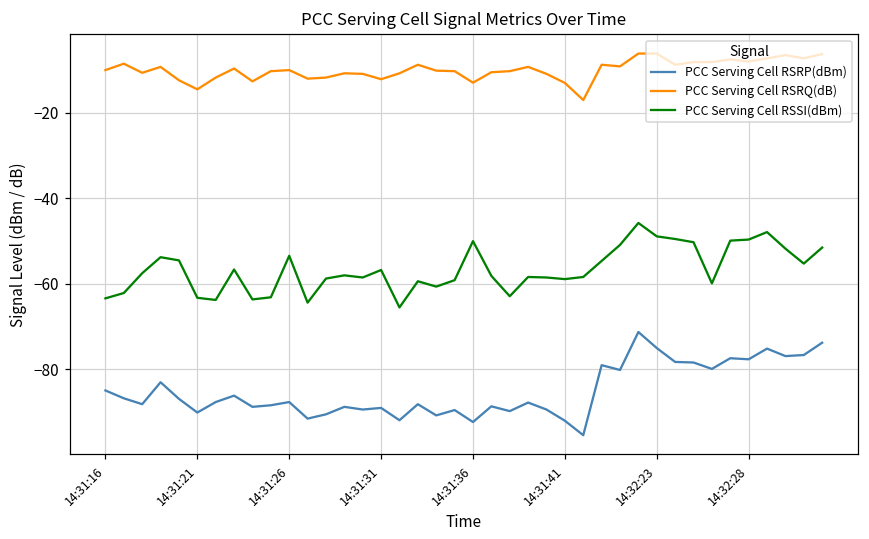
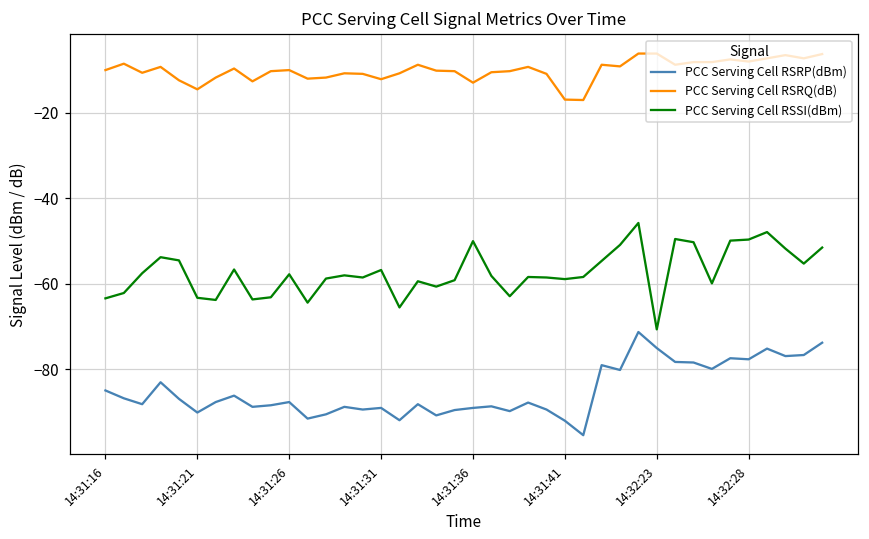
  {
    "PCC Serving Cell RSRP(dBm)": {
      "14:31:16": -85,
      "14:31:21": -90,
      "14:31:26": -88,
      "14:31:31": -89,
-     "14:31:36": -92,
+     "14:31:36": -89,
      "14:31:41": -92,
      "14:32:23": -75,
      "14:32:28": -78
    },
    "PCC Serving Cell RSRQ(dB)": {
      "14:31:16": -10,
      "14:31:21": -15,
      "14:31:26": -10,
      "14:31:31": -12,
      "14:31:36": -13,
-     "14:31:41": -13
+     "14:31:41": -17
    },
    "PCC Serving Cell RSSI(dBm)": {
      "14:31:16": -63,
      "14:31:21": -63,
-     "14:31:26": -53,
+     "14:31:26": -58,
      "14:31:31": -57,
      "14:31:36": -50,
      "14:31:41": -59,
-     "14:32:23": -49,
+     "14:32:23": -71,
      "14:32:28": -50
    }
  }
